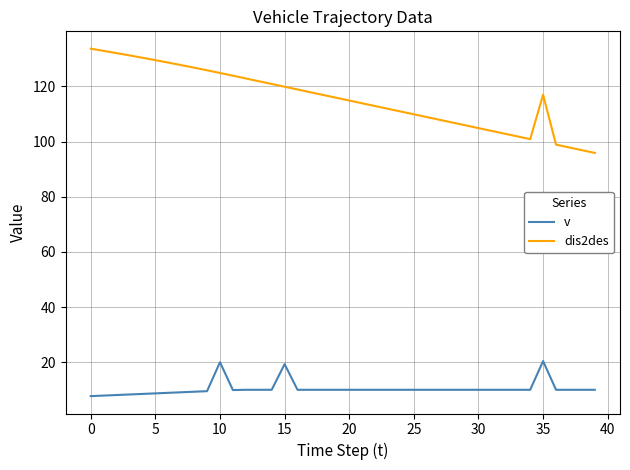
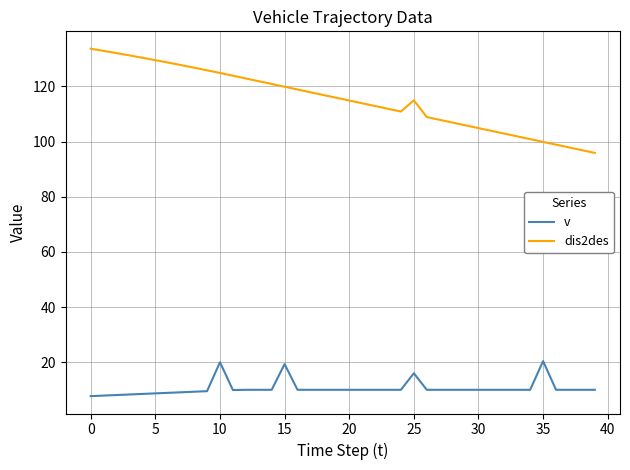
  {
    "v": {
      "0": 8,
      "5": 9,
      "10": 20,
      "15": 19,
      "20": 10,
-     "25": 10,
+     "25": 16,
      "30": 10,
      "35": 20
    },
    "dis2des": {
      "0": 134,
      "5": 130,
      "10": 125,
      "15": 120,
      "20": 115,
-     "25": 110,
+     "25": 115,
      "30": 105,
-     "35": 117
+     "35": 100
    }
  }
